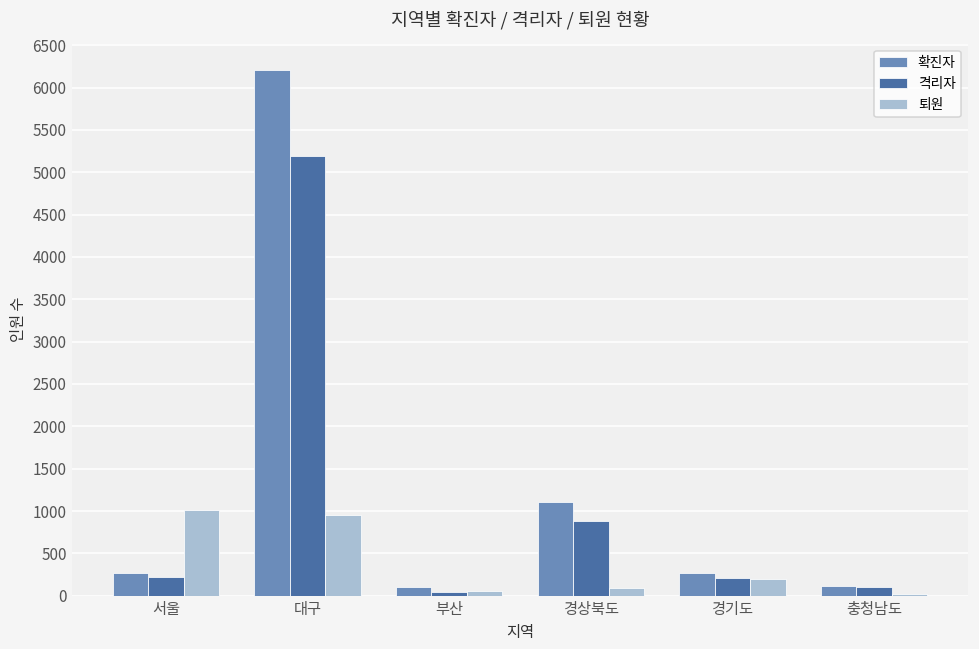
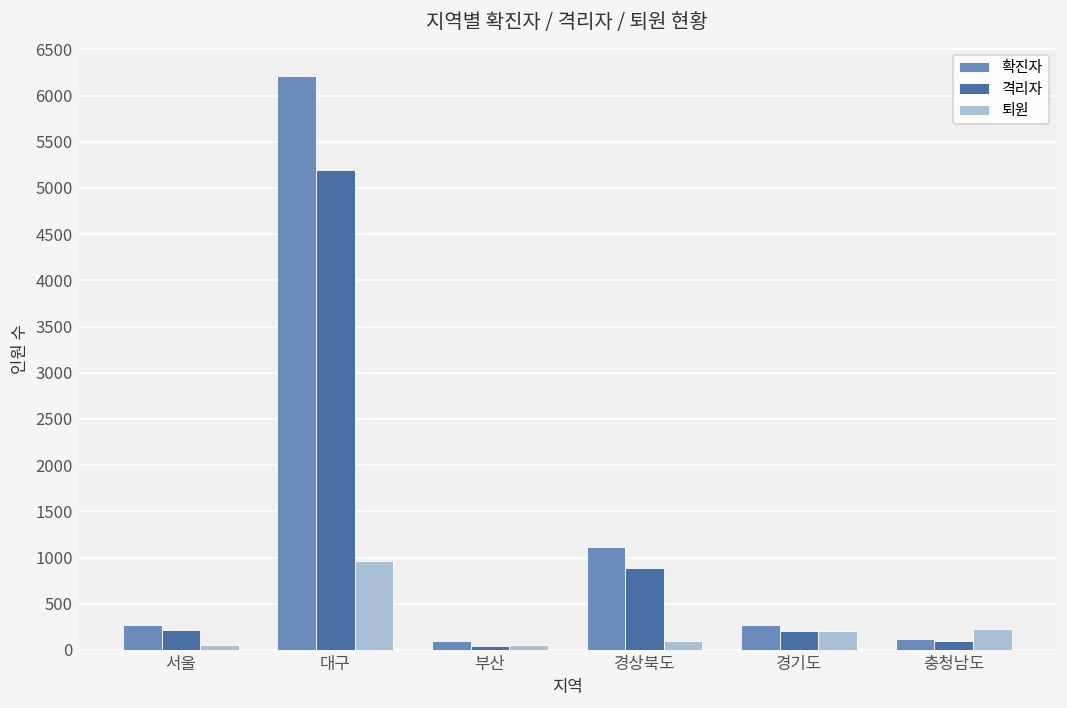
  {
    "퇴원": {
-     "서울": 1000,
+     "서울": 100,
      "대구": 1000,
      "부산": 100,
      "경상북도": 100,
      "경기도": 200,
-     "충청남도": 0
+     "충청남도": 200
    }
  }
